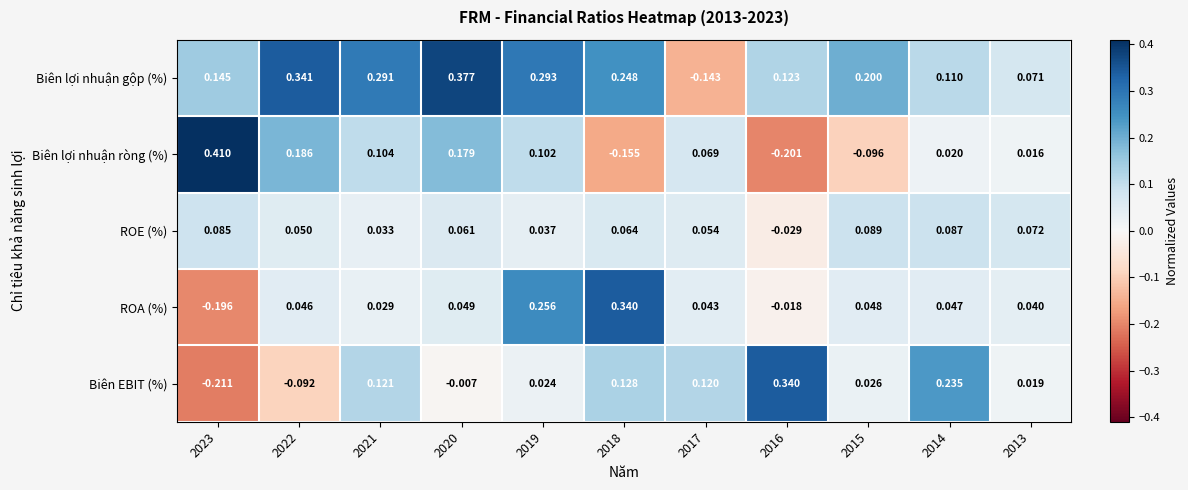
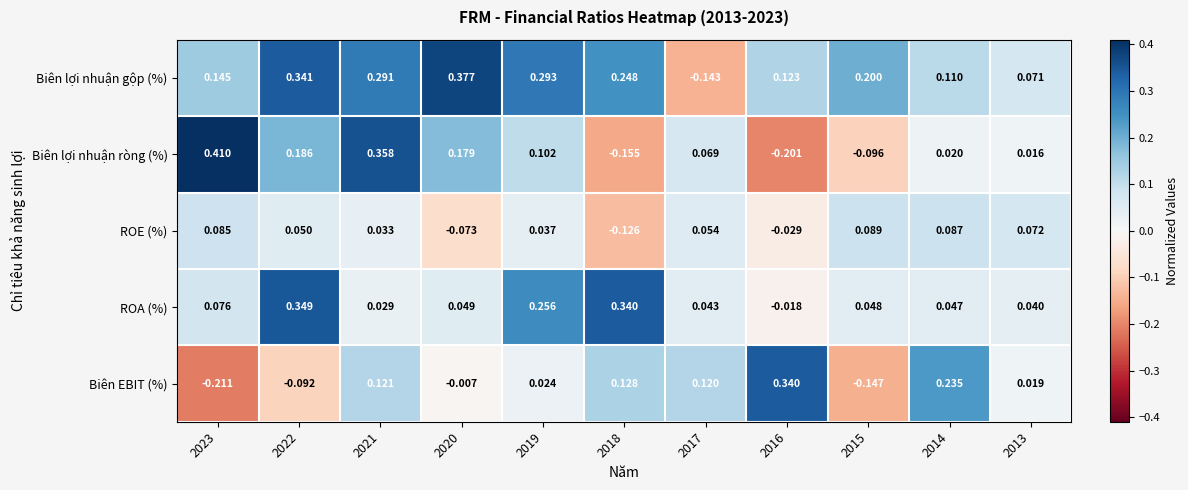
  {
    "Biên lợi nhuận gộp (%)": {
      "2023": 0.145,
      "2022": 0.341,
      "2021": 0.291,
      "2020": 0.377,
      "2019": 0.293,
      "2018": 0.248,
      "2017": -0.143,
      "2016": 0.123,
      "2015": 0.200,
      "2014": 0.110,
      "2013": 0.071
    },
    "Biên lợi nhuận ròng (%)": {
      "2023": 0.410,
      "2022": 0.186,
-     "2021": 0.104,
+     "2021": 0.358,
      "2020": 0.179,
      "2019": 0.102,
      "2018": -0.155,
      "2017": 0.069,
      "2016": -0.201,
      "2015": -0.096,
      "2014": 0.020,
      "2013": 0.016
    },
    "ROE (%)": {
      "2023": 0.085,
      "2022": 0.050,
      "2021": 0.033,
-     "2020": 0.061,
+     "2020": -0.073,
      "2019": 0.037,
-     "2018": 0.064,
+     "2018": -0.126,
      "2017": 0.054,
      "2016": -0.029,
      "2015": 0.089,
      "2014": 0.087,
      "2013": 0.072
    },
    "ROA (%)": {
-     "2023": -0.196,
-     "2022": 0.046,
+     "2023": 0.076,
+     "2022": 0.349,
      "2021": 0.029,
      "2020": 0.049,
      "2019": 0.256,
      "2018": 0.340,
      "2017": 0.043,
      "2016": -0.018,
      "2015": 0.048,
      "2014": 0.047,
      "2013": 0.040
    },
    "Biên EBIT (%)": {
      "2023": -0.211,
      "2022": -0.092,
      "2021": 0.121,
      "2020": -0.007,
      "2019": 0.024,
      "2018": 0.128,
      "2017": 0.120,
      "2016": 0.340,
-     "2015": 0.026,
+     "2015": -0.147,
      "2014": 0.235,
      "2013": 0.019
    }
  }
